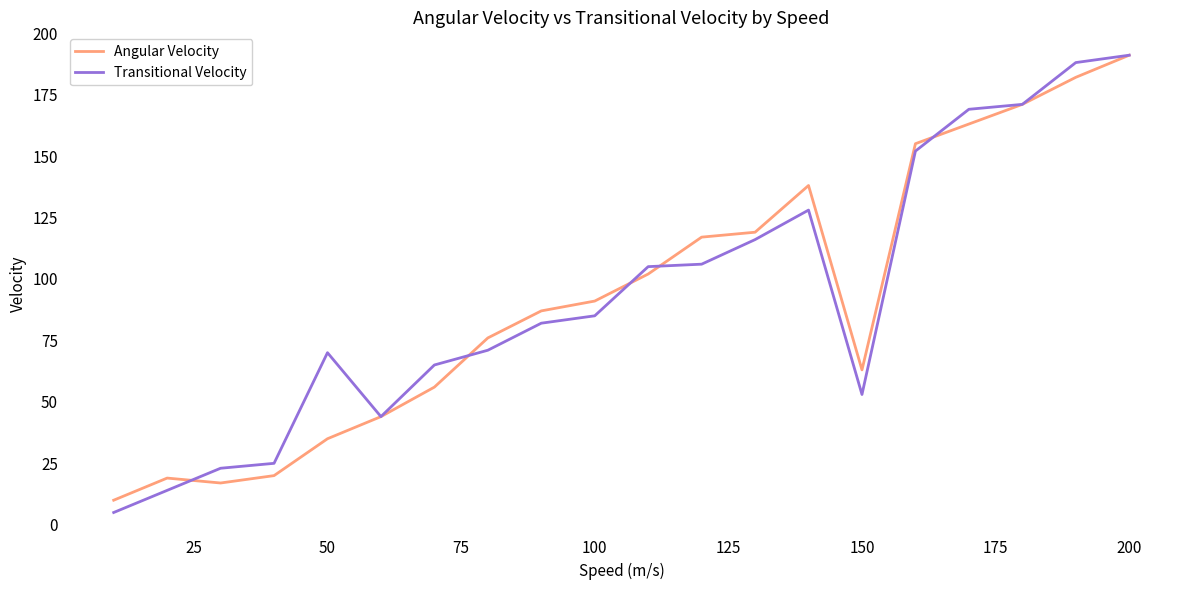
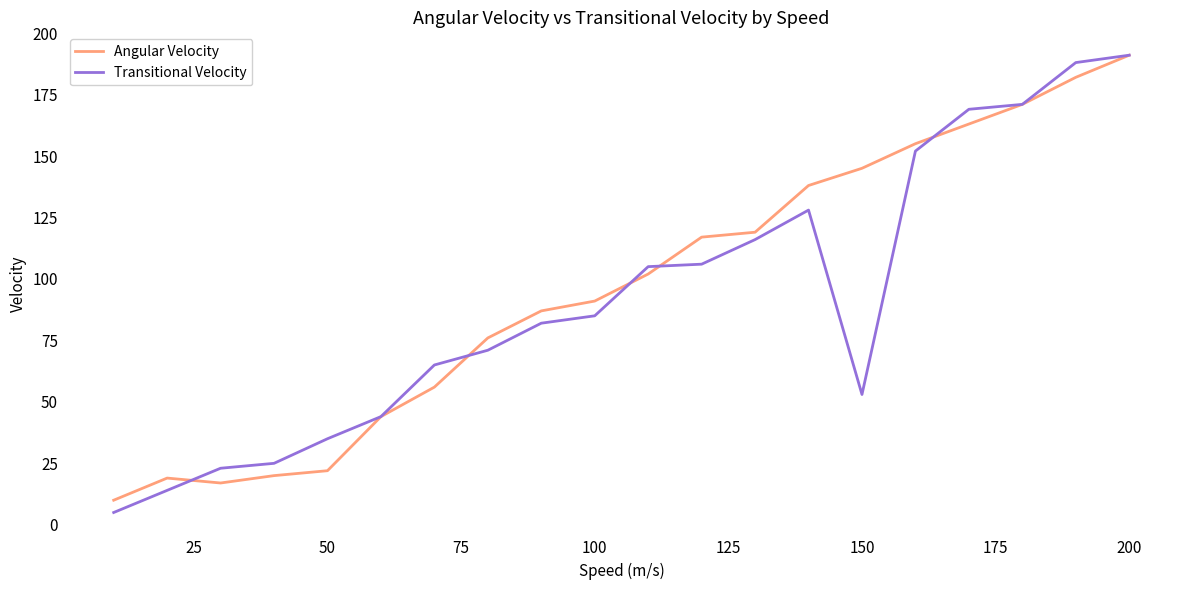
  {
    "Angular Velocity": {
-     "50": 35,
+     "50": 22,
      "100": 91,
-     "150": 63
+     "150": 145
    },
    "Transitional Velocity": {
-     "50": 70,
+     "50": 35,
      "100": 85,
      "150": 53
    }
  }
